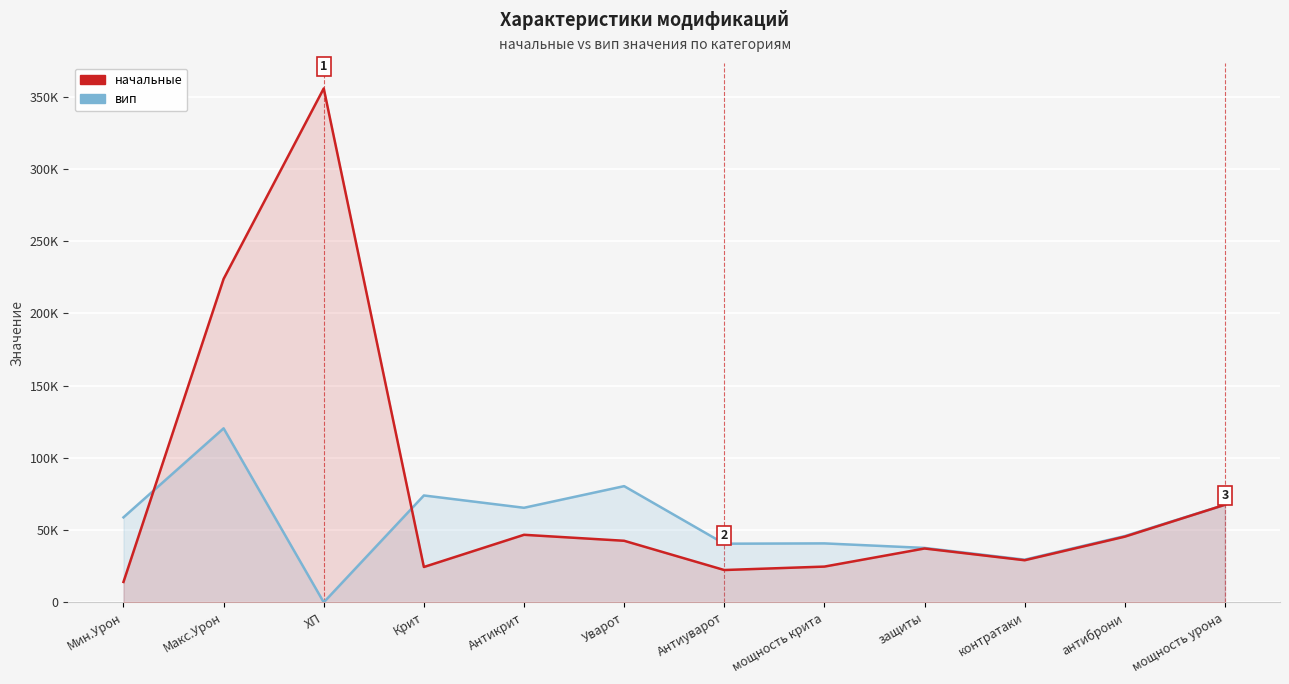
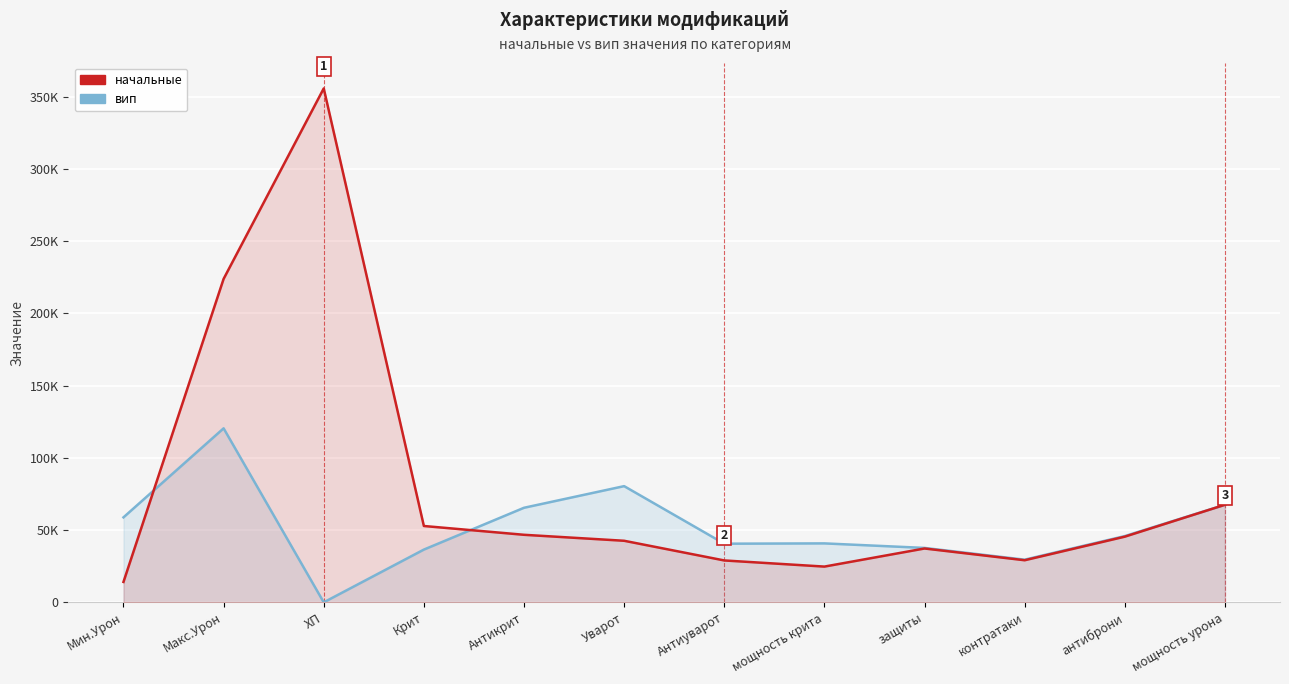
  {
    "начальные": {
      "Мин.Урон": 14000,
      "Макс.Урон": 224000,
-     "Крит": 24000,
+     "Крит": 53000,
      "Антикрит": 47000,
      "Уварот": 43000,
-     "Антиуварот": 22000,
+     "Антиуварот": 29000,
      "мощность крита": 25000
    },
    "вип": {
      "Мин.Урон": 59000,
      "Макс.Урон": 120000,
      "ХП": 0,
-     "Крит": 74000,
+     "Крит": 36000,
      "Антикрит": 65000,
      "Уварот": 80000,
      "мощность крита": 41000
    }
  }
